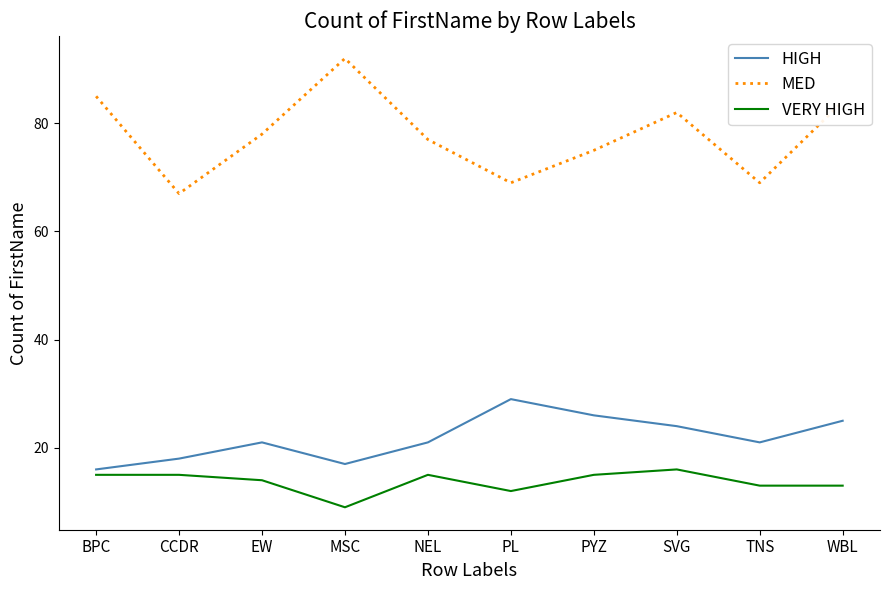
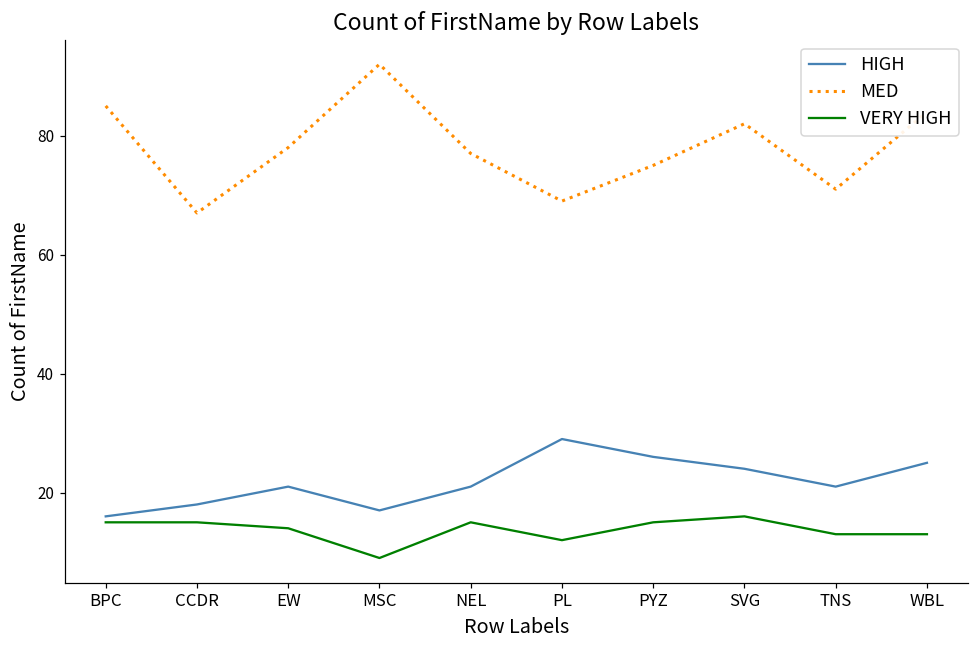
  {
    "HIGH": {
      "BPC": 16,
      "CCDR": 18,
      "EW": 21,
      "MSC": 17,
      "NEL": 21,
      "PL": 29,
      "PYZ": 26,
      "SVG": 24,
      "TNS": 21,
      "WBL": 25
    },
    "MED": {
      "BPC": 85,
      "CCDR": 67,
      "EW": 78,
      "MSC": 92,
      "NEL": 77,
      "PL": 69,
      "PYZ": 75,
      "SVG": 82,
-     "TNS": 69
+     "TNS": 71
    },
    "VERY HIGH": {
      "BPC": 15,
      "CCDR": 15,
      "EW": 14,
      "MSC": 9,
      "NEL": 15,
      "PL": 12,
      "PYZ": 15,
      "SVG": 16,
      "TNS": 13,
      "WBL": 13
    }
  }
